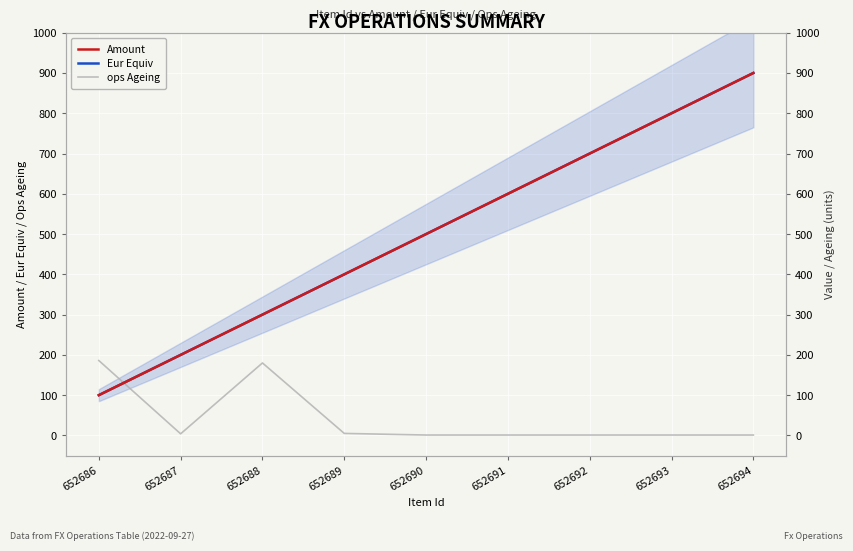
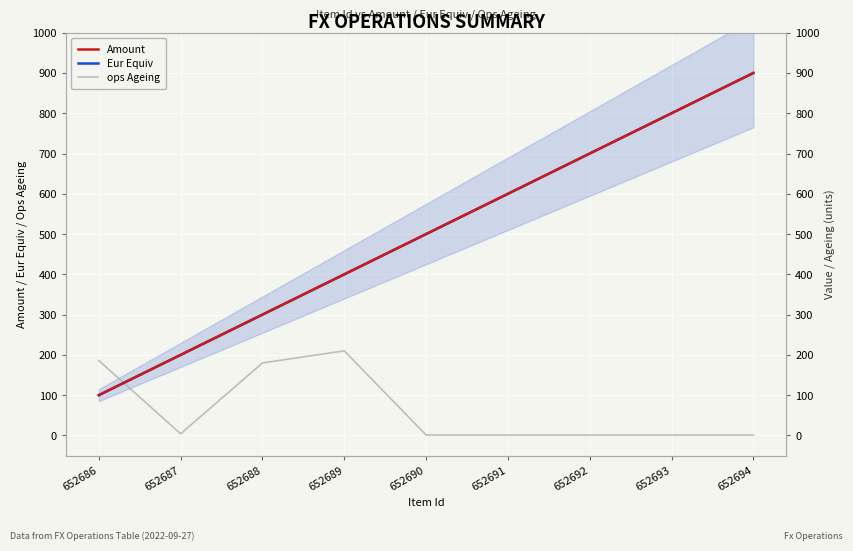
  {
    "ops Ageing": {
      "652686": 190,
      "652687": 0,
      "652688": 180,
-     "652689": 10,
+     "652689": 210,
      "652690": 0,
      "652691": 0,
      "652692": 0,
      "652693": 0,
      "652694": 0
    }
  }
